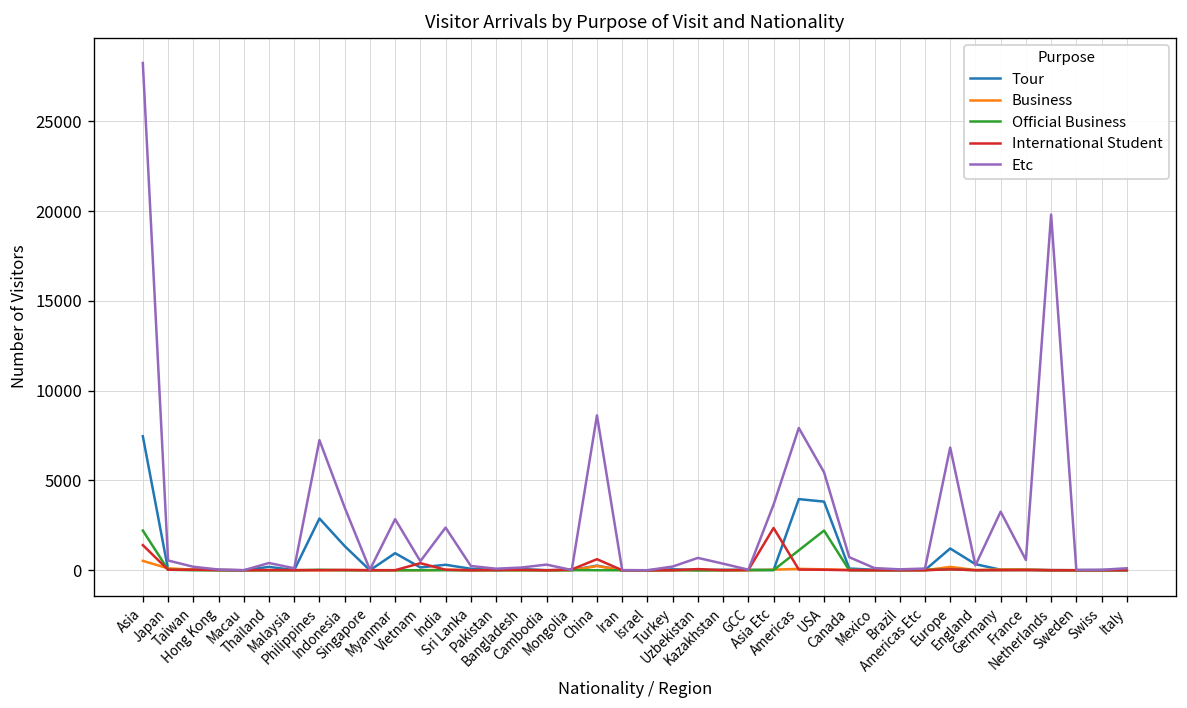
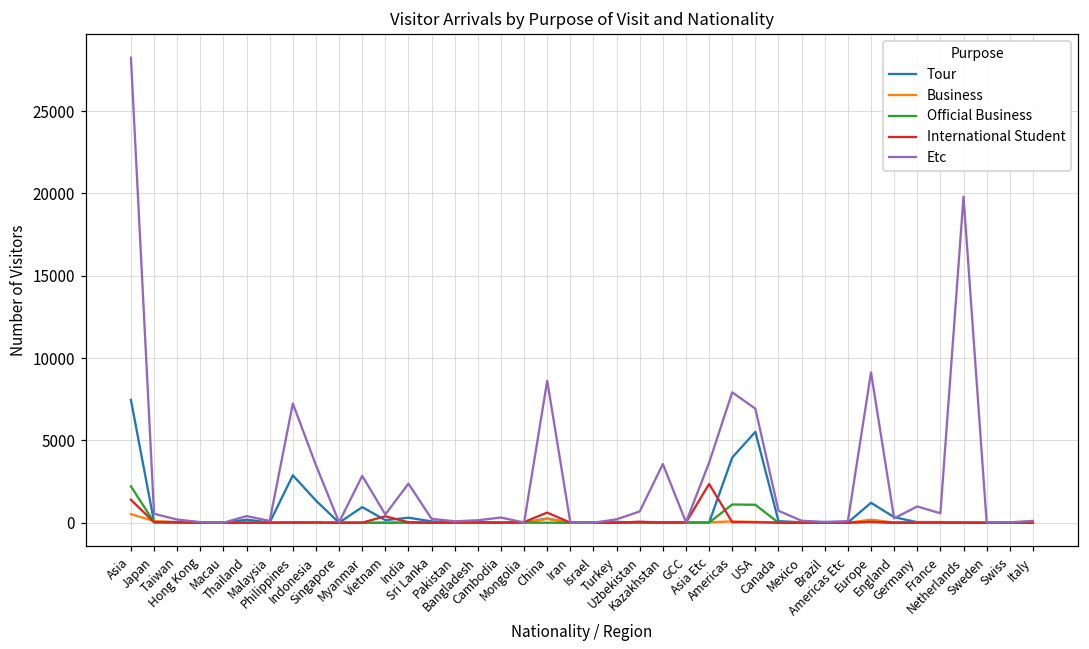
  {
    "Tour": {
      "Asia": 7500,
      "Thailand": 200,
      "Philippines": 2900,
      "Indonesia": 1300,
      "Myanmar": 1000,
      "India": 300,
      "Americas": 4000,
-     "USA": 3800,
+     "USA": 5500,
      "Europe": 1200
    },
    "Business": {
      "Asia": 500
    },
    "Official Business": {
      "Asia": 2200,
      "China": 0,
      "Americas": 1100,
-     "USA": 2200
+     "USA": 1100
    },
    "International Student": {
      "Asia": 1400,
      "China": 600,
      "Asia Etc": 2400
    },
    "Etc": {
      "Asia": 28200,
      "Japan": 500,
      "Thailand": 400,
      "Philippines": 7200,
      "Indonesia": 3500,
      "Myanmar": 2800,
      "India": 2400,
      "Cambodia": 300,
      "China": 8600,
      "Uzbekistan": 700,
-     "Kazakhstan": 400,
+     "Kazakhstan": 3600,
      "Asia Etc": 3700,
      "Americas": 7900,
-     "USA": 5500,
+     "USA": 6900,
      "Canada": 700,
-     "Europe": 6800,
-     "Germany": 3300,
+     "Europe": 9100,
+     "Germany": 1000,
      "France": 600,
      "Netherlands": 19800
    }
  }
